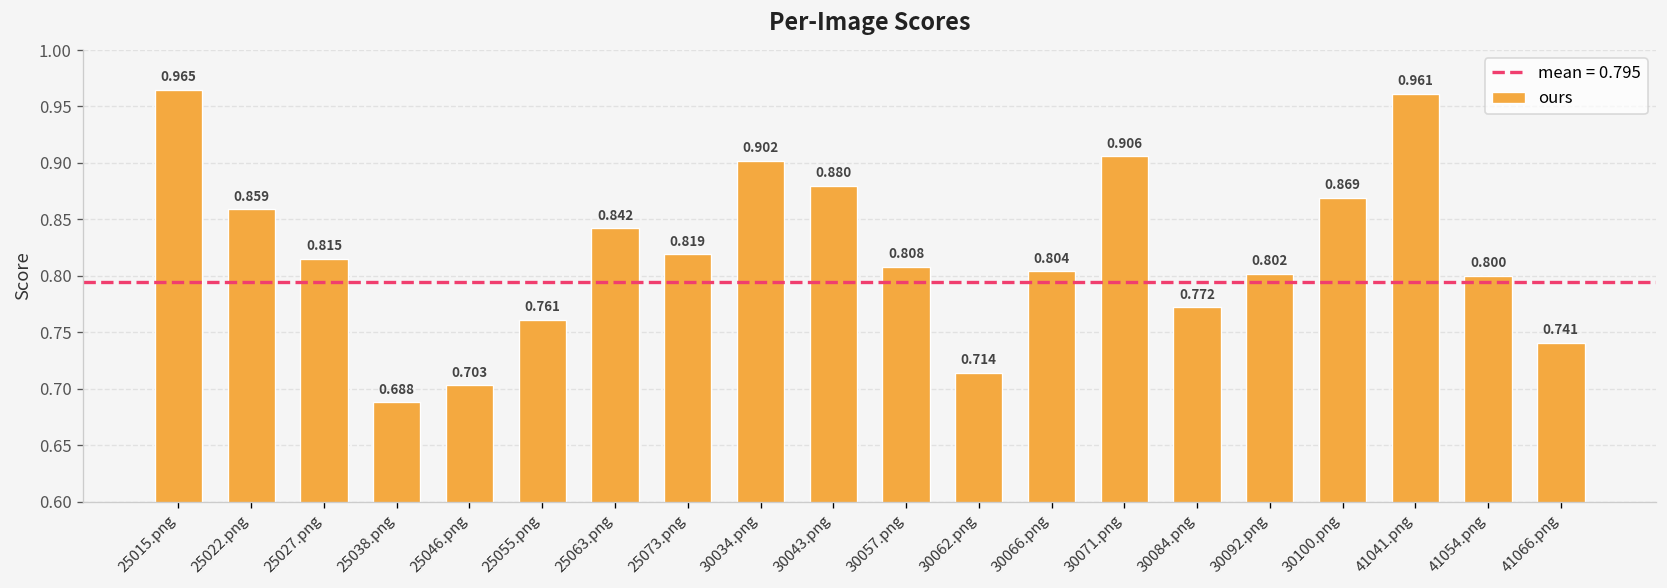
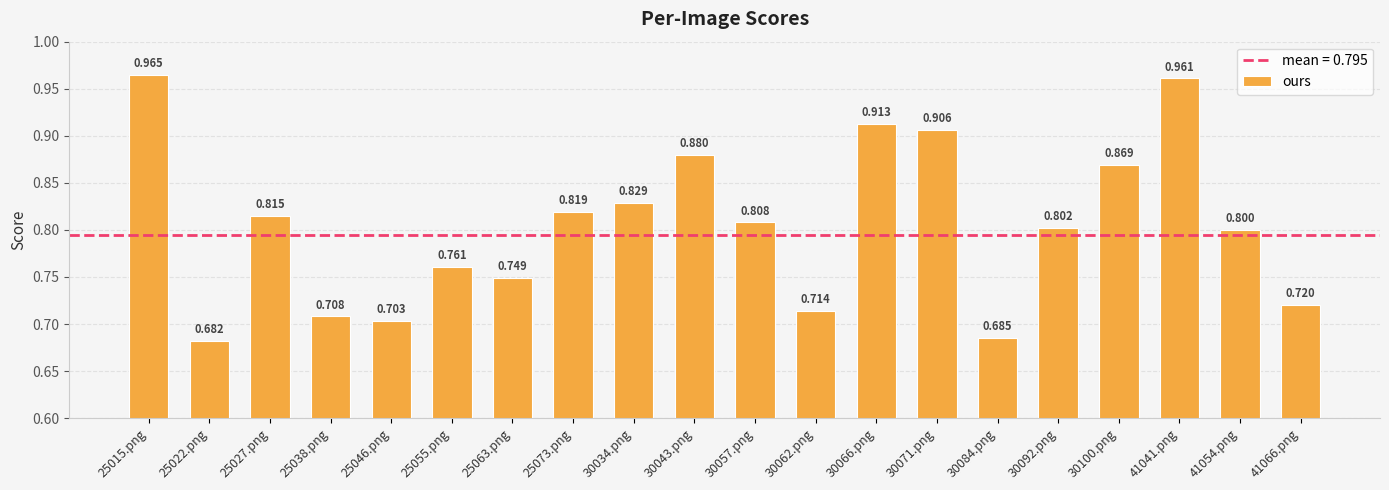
  {
    "25015.png": 0.965,
-   "25022.png": 0.859,
+   "25022.png": 0.682,
    "25027.png": 0.815,
-   "25038.png": 0.688,
+   "25038.png": 0.708,
    "25046.png": 0.703,
    "25055.png": 0.761,
-   "25063.png": 0.842,
+   "25063.png": 0.749,
    "25073.png": 0.819,
-   "30034.png": 0.902,
+   "30034.png": 0.829,
    "30043.png": 0.880,
    "30057.png": 0.808,
    "30062.png": 0.714,
-   "30066.png": 0.804,
+   "30066.png": 0.913,
    "30071.png": 0.906,
-   "30084.png": 0.772,
+   "30084.png": 0.685,
    "30092.png": 0.802,
    "30100.png": 0.869,
    "41041.png": 0.961,
    "41054.png": 0.800,
-   "41066.png": 0.741
+   "41066.png": 0.720
  }
